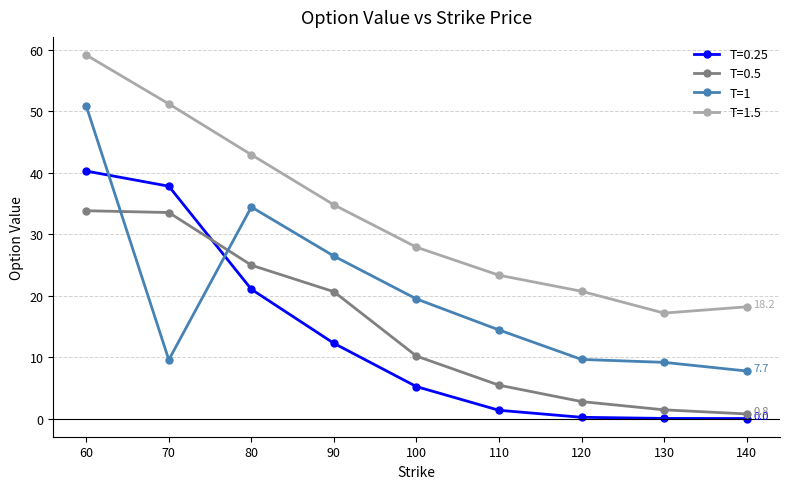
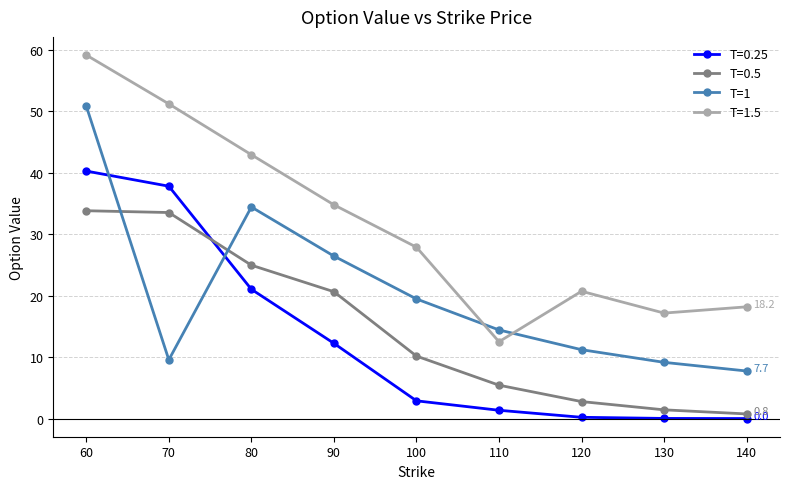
  {
    "T=0.25": {
      "60": 40,
      "70": 38,
      "80": 21,
      "90": 12,
-     "100": 5,
+     "100": 3,
      "110": 1,
      "120": 0,
      "130": 0
    },
    "T=0.5": {
      "60": 34,
      "70": 34,
      "80": 25,
      "90": 21,
      "100": 10,
      "110": 5,
      "120": 3,
      "130": 1
    },
    "T=1": {
      "60": 51,
      "70": 10,
      "80": 34,
      "90": 26,
      "100": 19,
      "110": 14,
-     "120": 10,
+     "120": 11,
      "130": 9
    },
    "T=1.5": {
      "60": 59,
      "70": 51,
      "80": 43,
      "90": 35,
      "100": 28,
-     "110": 23,
+     "110": 13,
      "120": 21,
      "130": 17
    }
  }
